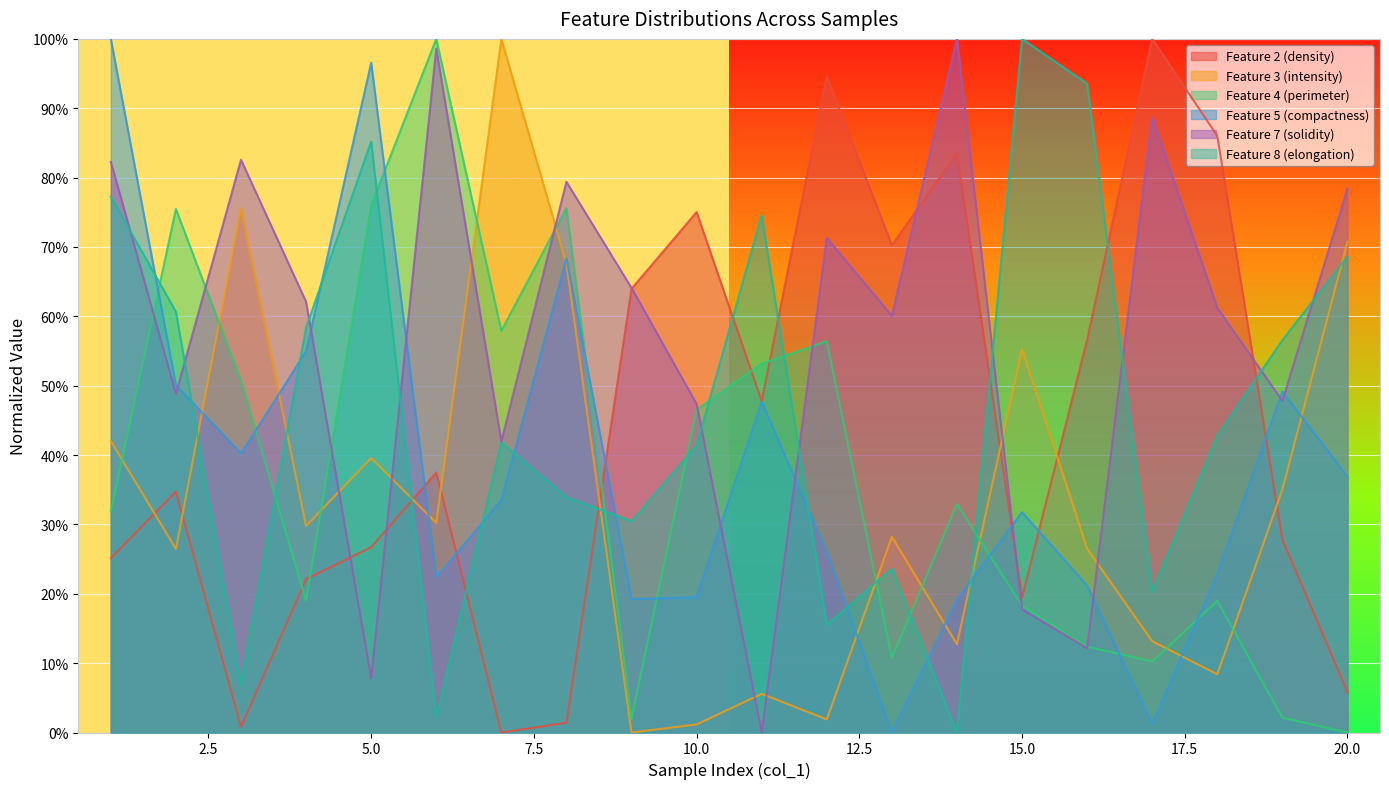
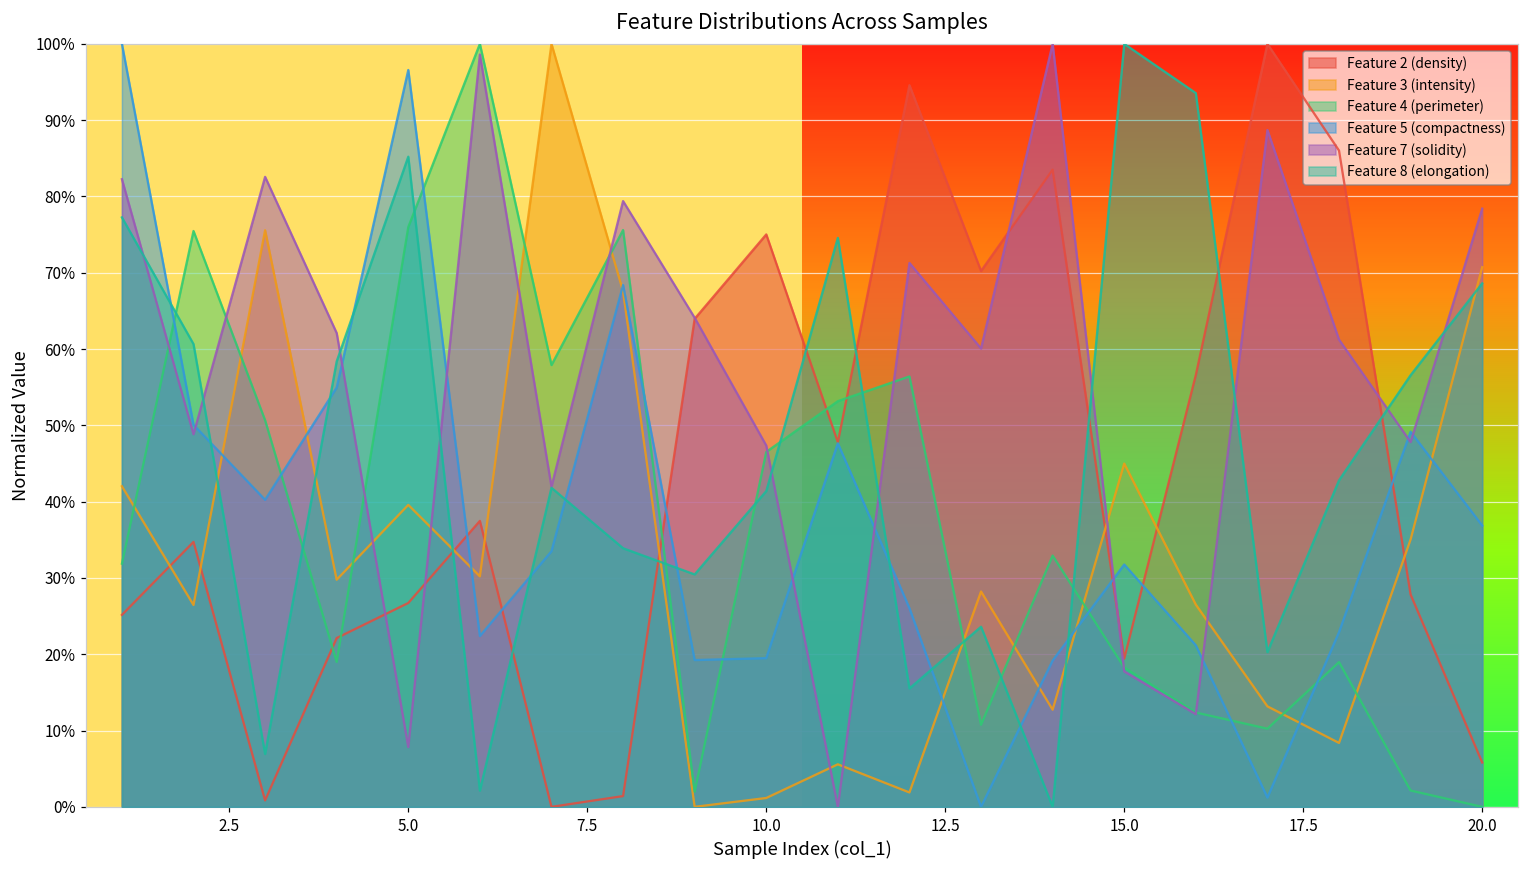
  {
    "Feature 2 (density)": {
      "5.0": "27%",
      "10.0": "75%",
      "15.0": "19%",
      "20.0": "6%"
    },
    "Feature 3 (intensity)": {
      "5.0": "40%",
      "10.0": "1%",
-     "15.0": "55%",
+     "15.0": "45%",
      "20.0": "71%"
    },
    "Feature 7 (solidity)": {
      "5.0": "8%",
      "10.0": "47%",
      "15.0": "18%",
      "20.0": "78%"
    }
  }
